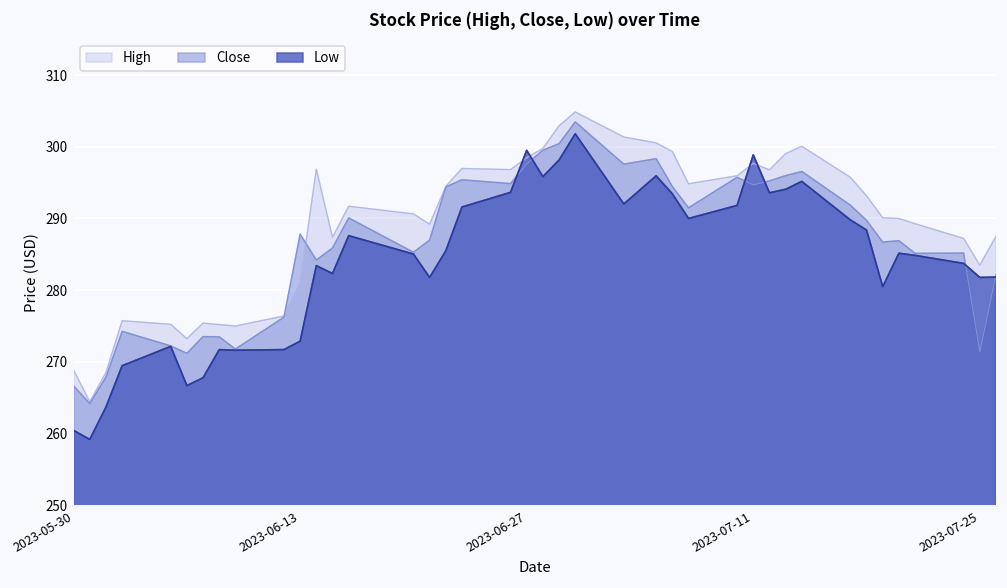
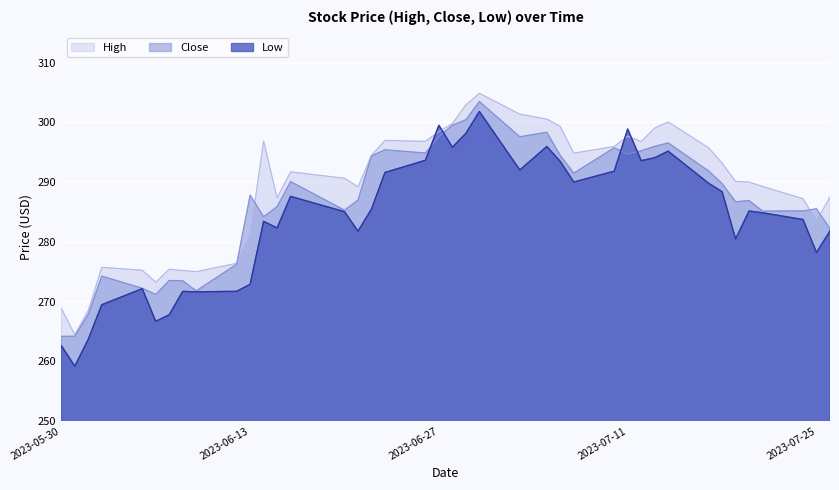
  {
    "High": {
      "2023-05-30": 269,
      "2023-06-13": 281,
      "2023-06-27": 298,
      "2023-07-11": 298,
      "2023-07-25": 283
    },
    "Close": {
-     "2023-05-30": 267,
+     "2023-05-30": 264,
      "2023-06-13": 288,
      "2023-06-27": 298,
      "2023-07-11": 295,
-     "2023-07-25": 271
+     "2023-07-25": 286
    },
    "Low": {
-     "2023-05-30": 260,
+     "2023-05-30": 263,
      "2023-06-13": 273,
      "2023-06-27": 300,
      "2023-07-11": 299,
-     "2023-07-25": 282
+     "2023-07-25": 278
    }
  }
